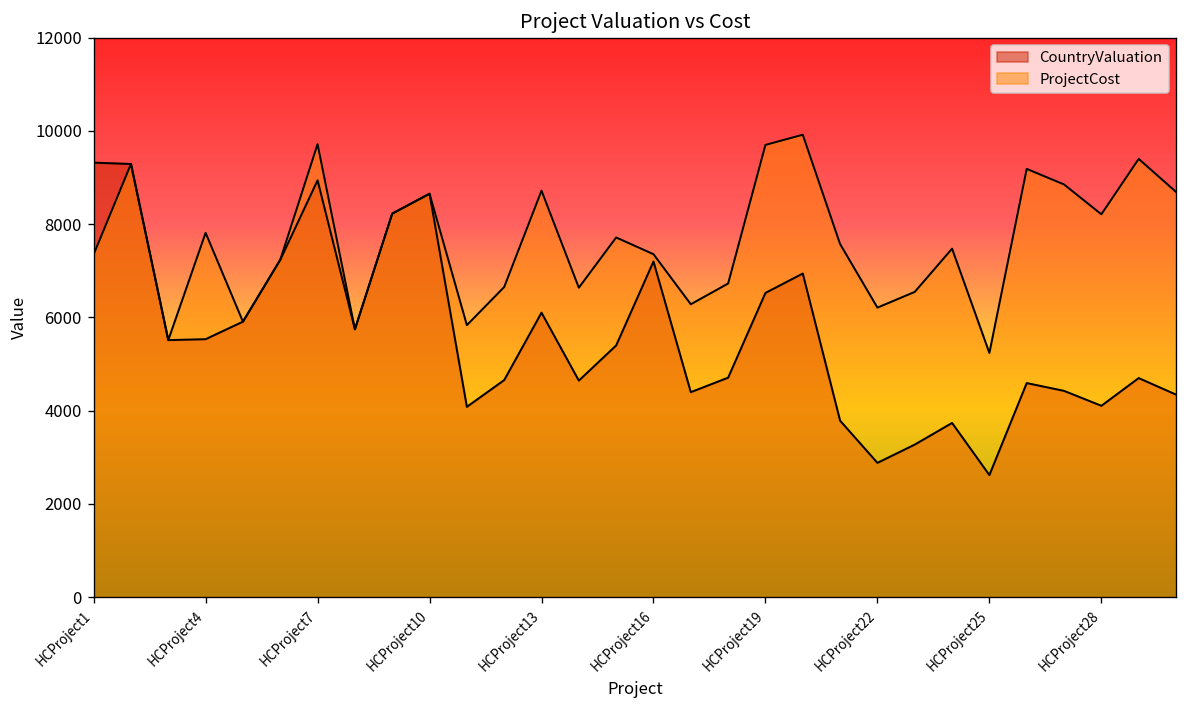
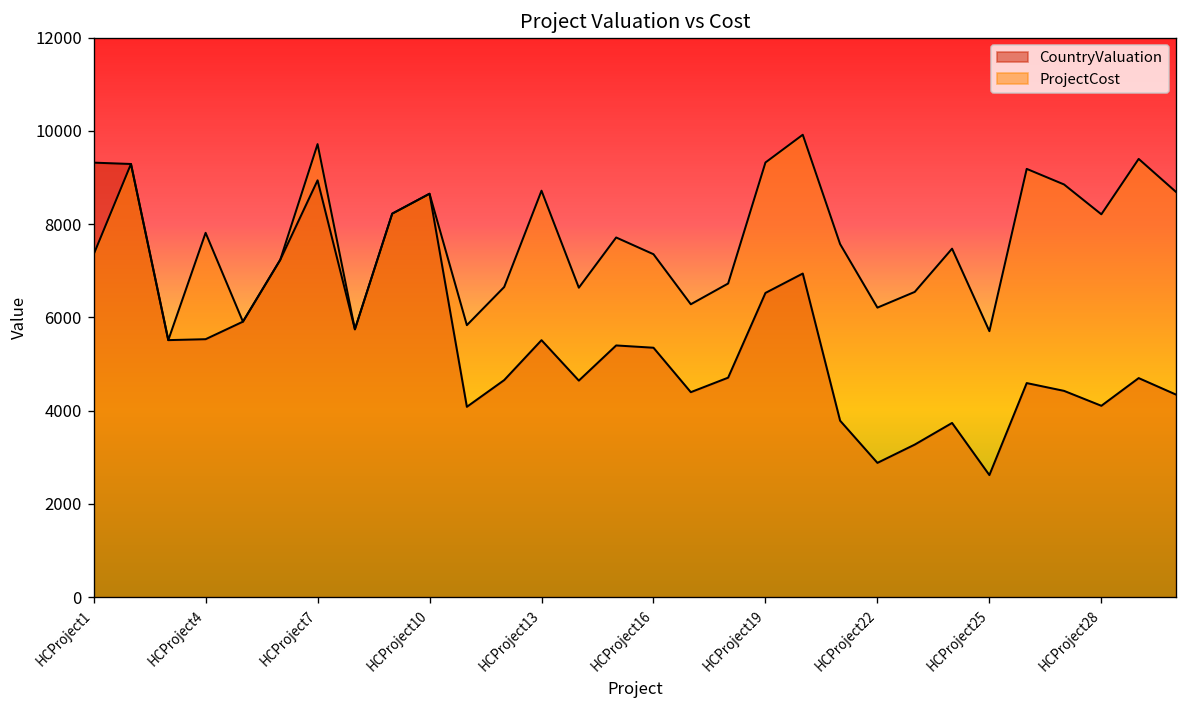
  {
    "CountryValuation": {
      "HCProject1": 9300,
      "HCProject4": 5500,
      "HCProject7": 8900,
-     "HCProject13": 6100,
-     "HCProject16": 7200,
+     "HCProject13": 5500,
+     "HCProject16": 5400,
      "HCProject19": 6500,
      "HCProject22": 2900,
      "HCProject25": 2600,
      "HCProject28": 4100
    },
    "ProjectCost": {
      "HCProject1": 7400,
      "HCProject4": 7800,
      "HCProject7": 9700,
      "HCProject13": 8700,
      "HCProject16": 7400,
-     "HCProject19": 9700,
+     "HCProject19": 9300,
      "HCProject22": 6200,
-     "HCProject25": 5200,
+     "HCProject25": 5700,
      "HCProject28": 8200
    }
  }
